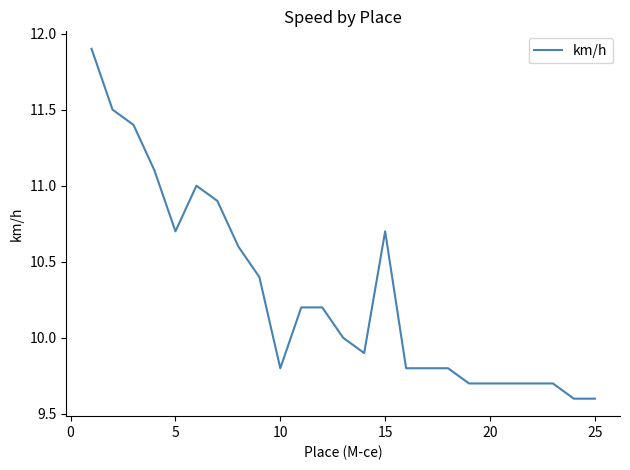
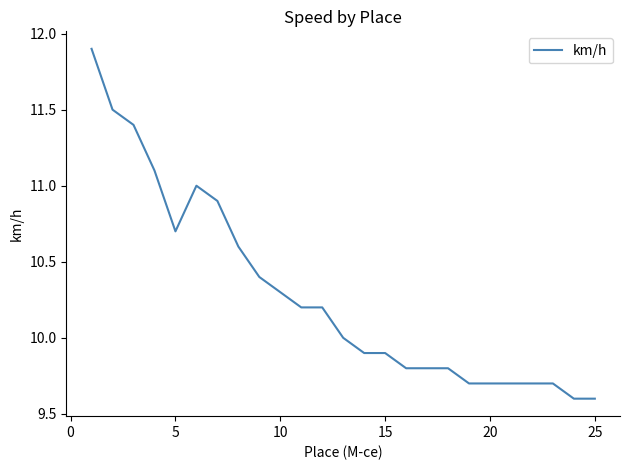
  {
    "5": 10.7,
-   "10": 9.8,
-   "15": 10.7,
+   "10": 10.3,
+   "15": 9.9,
    "20": 9.7,
    "25": 9.6
  }
